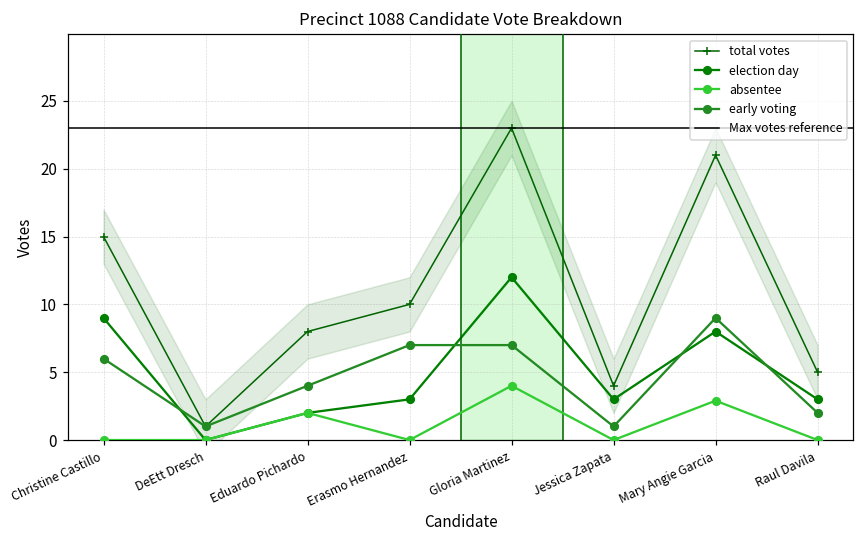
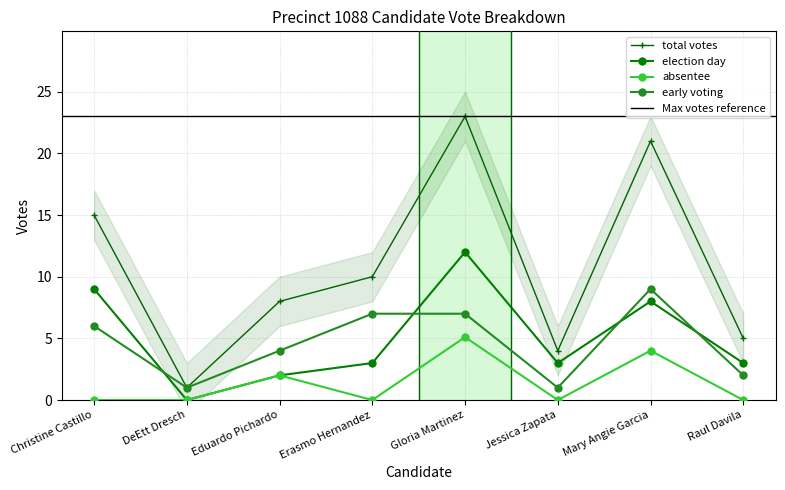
  {
    "absentee": {
      "Christine Castillo": 0.0,
      "Erasmo Hernandez": 0.0,
-     "Gloria Martinez": 4.0,
+     "Gloria Martinez": 5.1,
      "Jessica Zapata": 0.0,
-     "Mary Angie Garcia": 2.9,
+     "Mary Angie Garcia": 4.0,
      "Raul Davila": 0.0
    }
  }
